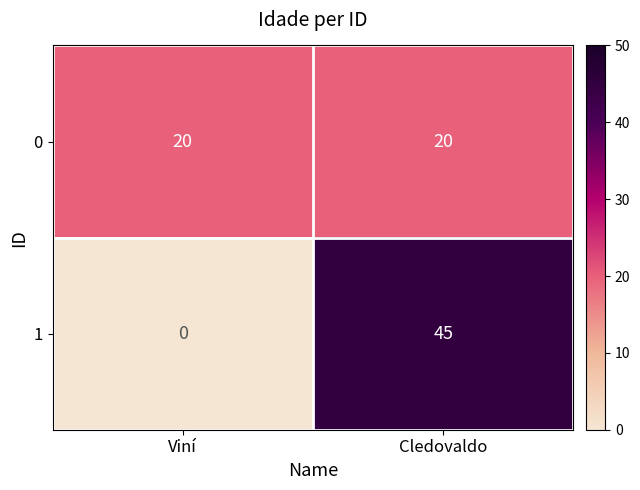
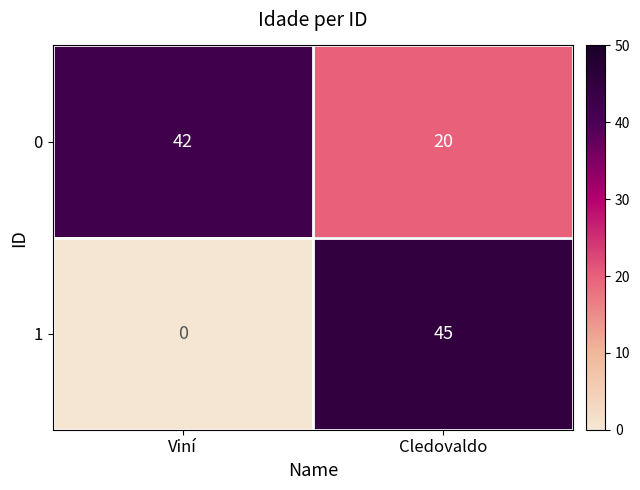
  {
    "0": {
-     "Viní": 20,
+     "Viní": 42,
      "Cledovaldo": 20
    },
    "1": {
      "Viní": 0,
      "Cledovaldo": 45
    }
  }
